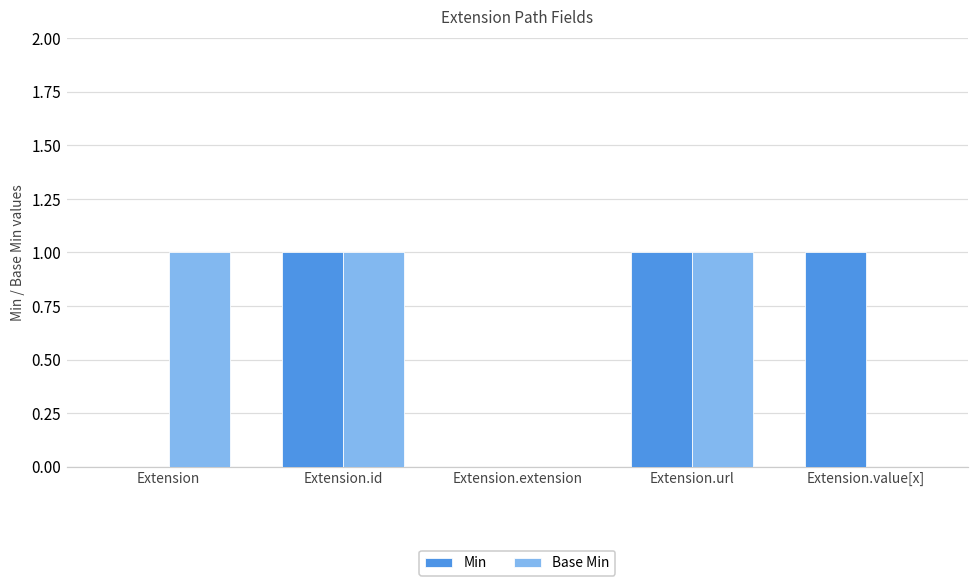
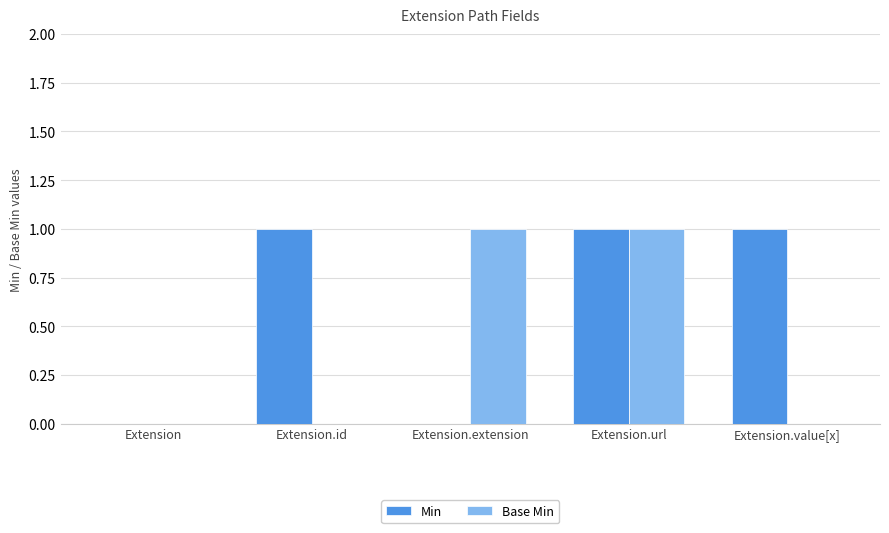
  {
    "Min": {
      "Extension": 0,
      "Extension.id": 1,
      "Extension.extension": 0,
      "Extension.url": 1,
      "Extension.value[x]": 1
    },
    "Base Min": {
-     "Extension": 1,
-     "Extension.id": 1,
-     "Extension.extension": 0,
+     "Extension": 0,
+     "Extension.id": 0,
+     "Extension.extension": 1,
      "Extension.url": 1,
      "Extension.value[x]": 0
    }
  }
